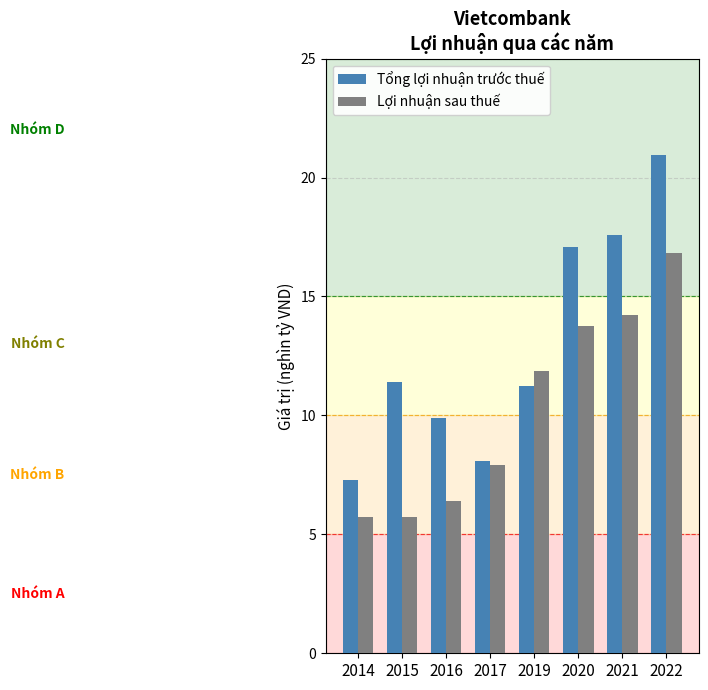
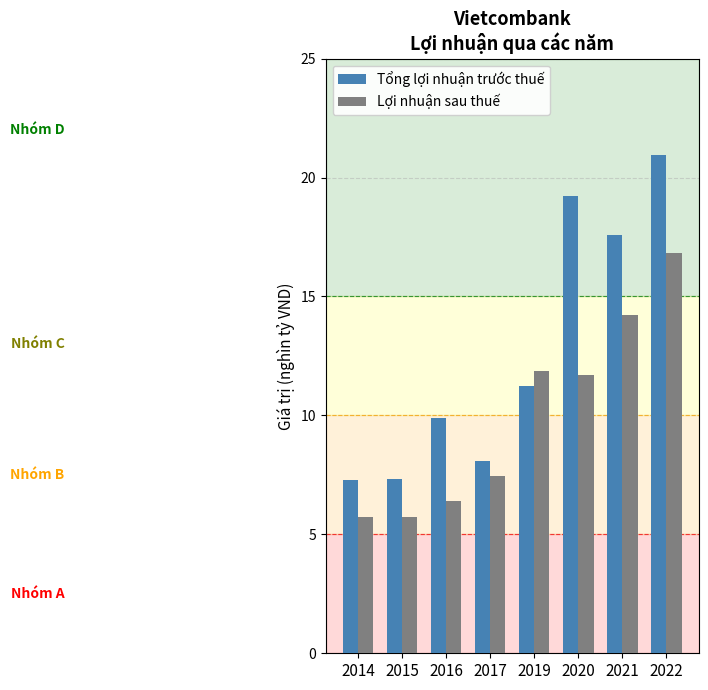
  {
    "Tổng lợi nhuận trước thuế": {
      "2014": 7.3,
-     "2015": 11.4,
+     "2015": 7.3,
      "2016": 9.9,
      "2017": 8.1,
      "2019": 11.2,
-     "2020": 17.1,
+     "2020": 19.2,
      "2021": 17.6,
      "2022": 20.9
    },
    "Lợi nhuận sau thuế": {
      "2014": 5.7,
      "2015": 5.7,
      "2016": 6.4,
-     "2017": 7.9,
+     "2017": 7.5,
      "2019": 11.9,
-     "2020": 13.8,
+     "2020": 11.7,
      "2021": 14.2,
      "2022": 16.8
    }
  }
